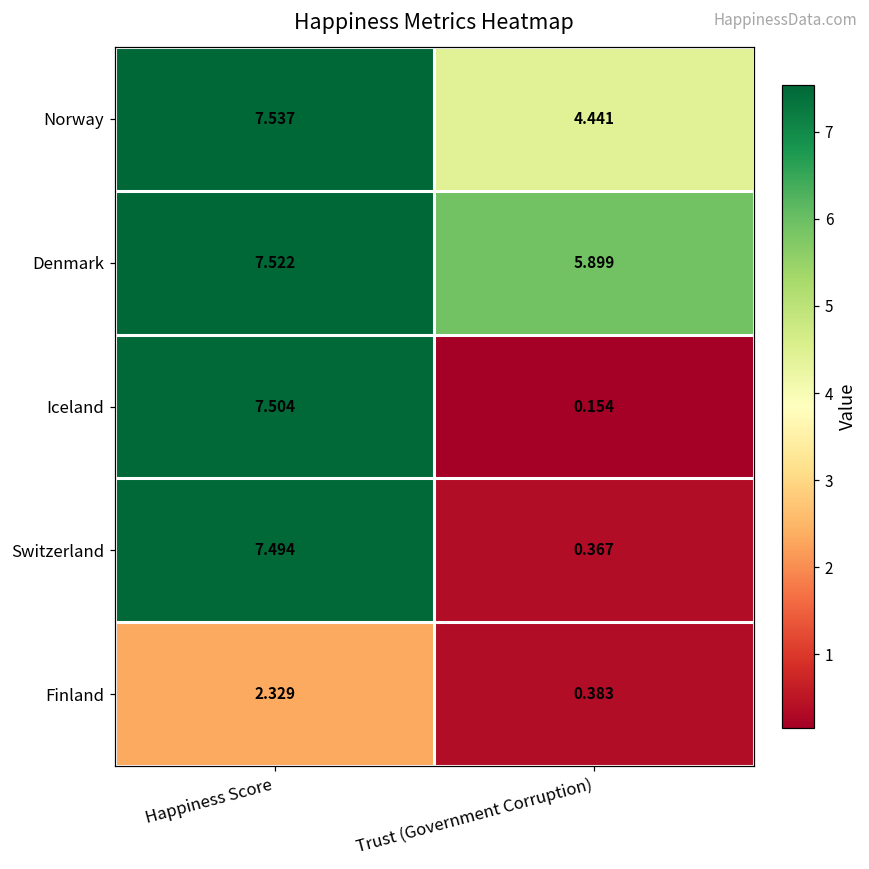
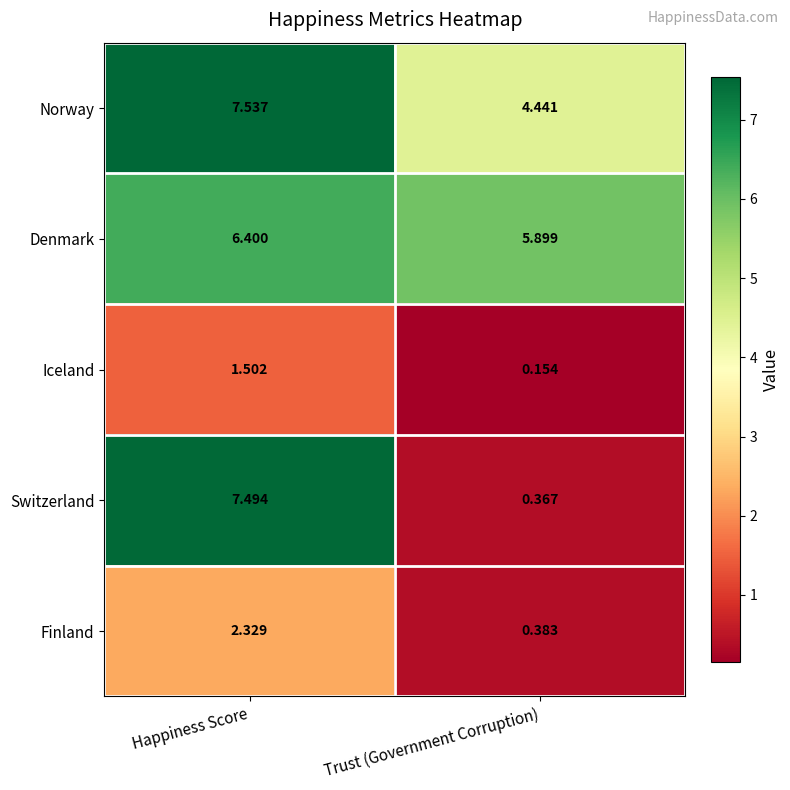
  {
    "Norway": {
      "Happiness Score": 7.537,
      "Trust (Government Corruption)": 4.441
    },
    "Denmark": {
-     "Happiness Score": 7.522,
+     "Happiness Score": 6.400,
      "Trust (Government Corruption)": 5.899
    },
    "Iceland": {
-     "Happiness Score": 7.504,
+     "Happiness Score": 1.502,
      "Trust (Government Corruption)": 0.154
    },
    "Switzerland": {
      "Happiness Score": 7.494,
      "Trust (Government Corruption)": 0.367
    },
    "Finland": {
      "Happiness Score": 2.329,
      "Trust (Government Corruption)": 0.383
    }
  }
